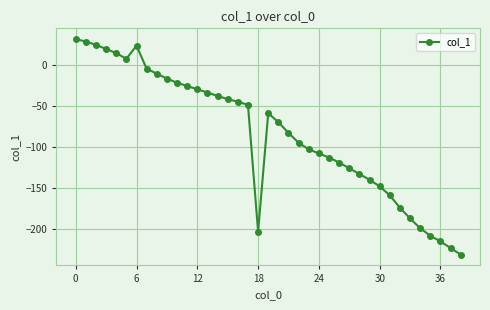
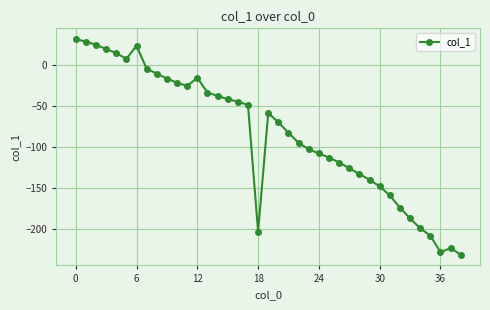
  {
    "0": 30,
    "6": 20,
-   "12": -30,
+   "12": -20,
    "18": -200,
    "24": -110,
    "30": -150,
-   "36": -220
+   "36": -230
  }
